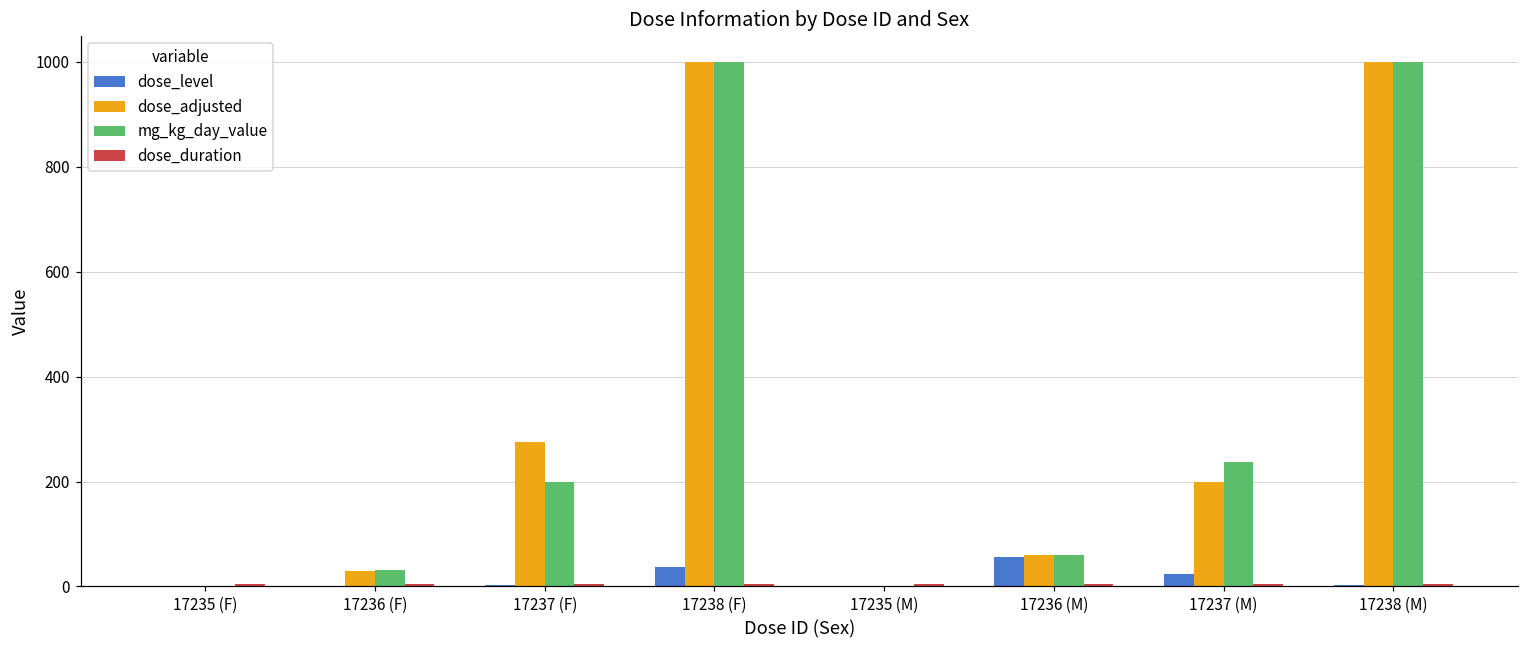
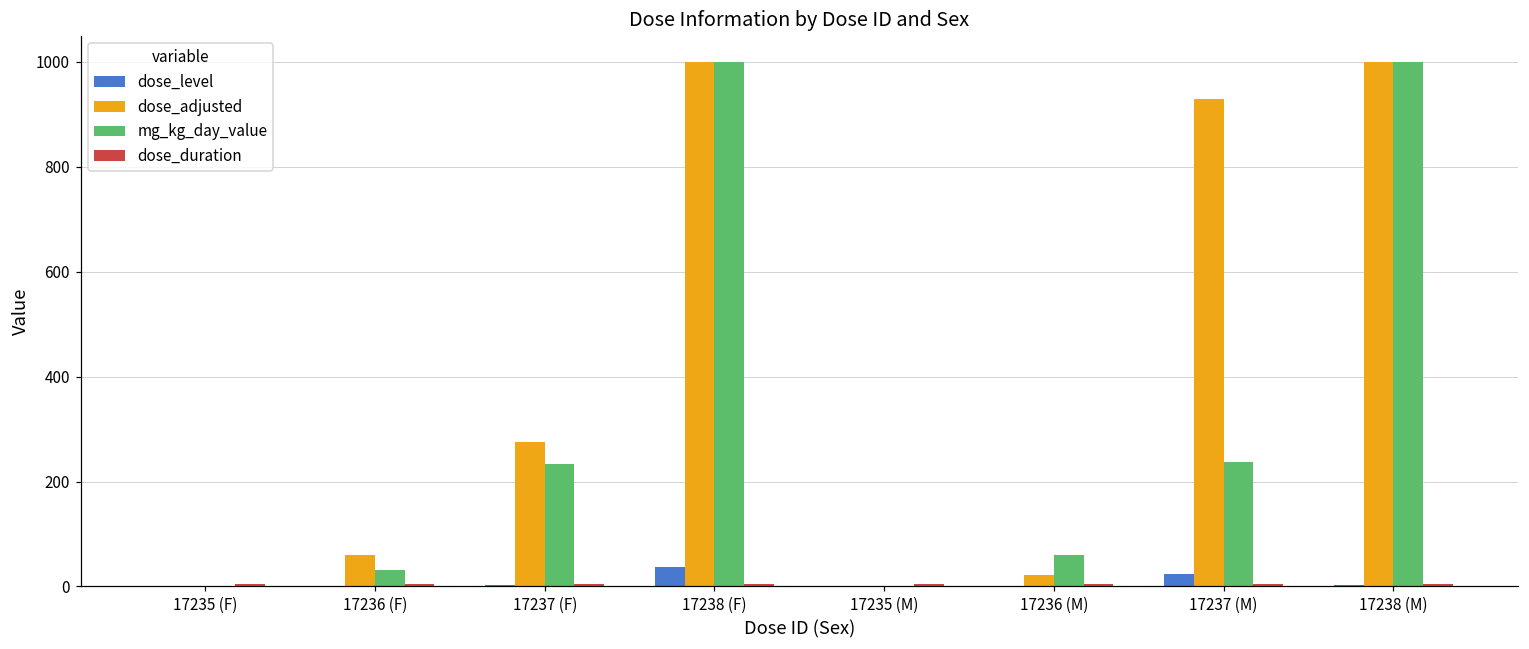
  {
    "dose_level": {
      "17235 (F)": 0,
      "17238 (F)": 40,
      "17235 (M)": 0,
-     "17236 (M)": 60,
+     "17236 (M)": 0,
      "17237 (M)": 20
    },
    "dose_adjusted": {
      "17235 (F)": 0,
-     "17236 (F)": 30,
+     "17236 (F)": 60,
      "17237 (F)": 280,
      "17238 (F)": 1000,
      "17235 (M)": 0,
-     "17236 (M)": 60,
-     "17237 (M)": 200,
+     "17236 (M)": 20,
+     "17237 (M)": 930,
      "17238 (M)": 1000
    },
    "mg_kg_day_value": {
      "17235 (F)": 0,
      "17236 (F)": 30,
-     "17237 (F)": 200,
+     "17237 (F)": 230,
      "17238 (F)": 1000,
      "17235 (M)": 0,
      "17236 (M)": 60,
      "17237 (M)": 240,
      "17238 (M)": 1000
    }
  }
